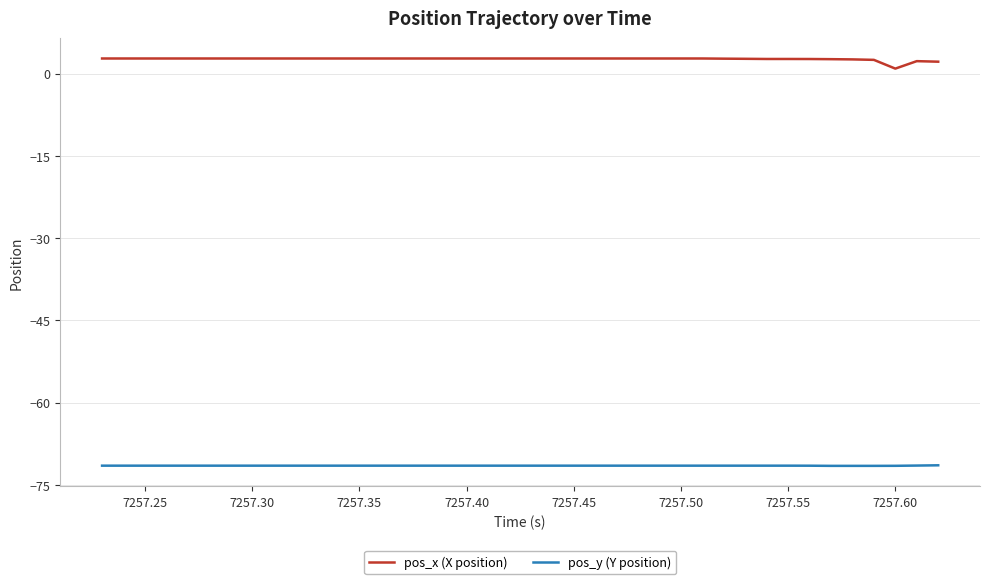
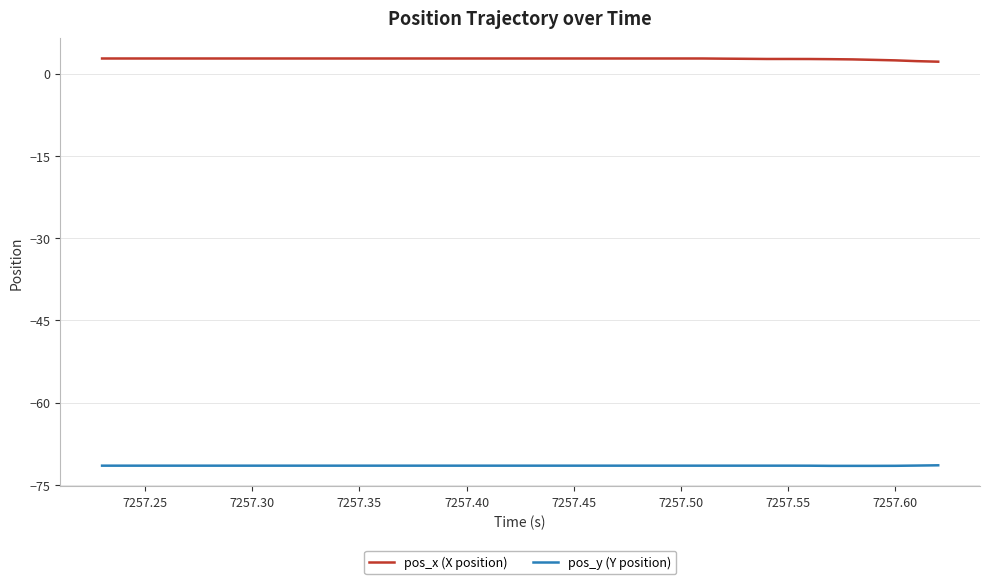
  {
    "pos_x (X position)": {
      "7257.25": 3,
      "7257.30": 3,
      "7257.35": 3,
      "7257.40": 3,
      "7257.45": 3,
      "7257.50": 3,
      "7257.55": 3,
-     "7257.60": 1
+     "7257.60": 2
    },
    "pos_y (Y position)": {
      "7257.25": -71,
      "7257.30": -71,
      "7257.35": -71,
      "7257.40": -71,
      "7257.45": -71,
      "7257.50": -71,
      "7257.55": -71,
      "7257.60": -72
    }
  }
